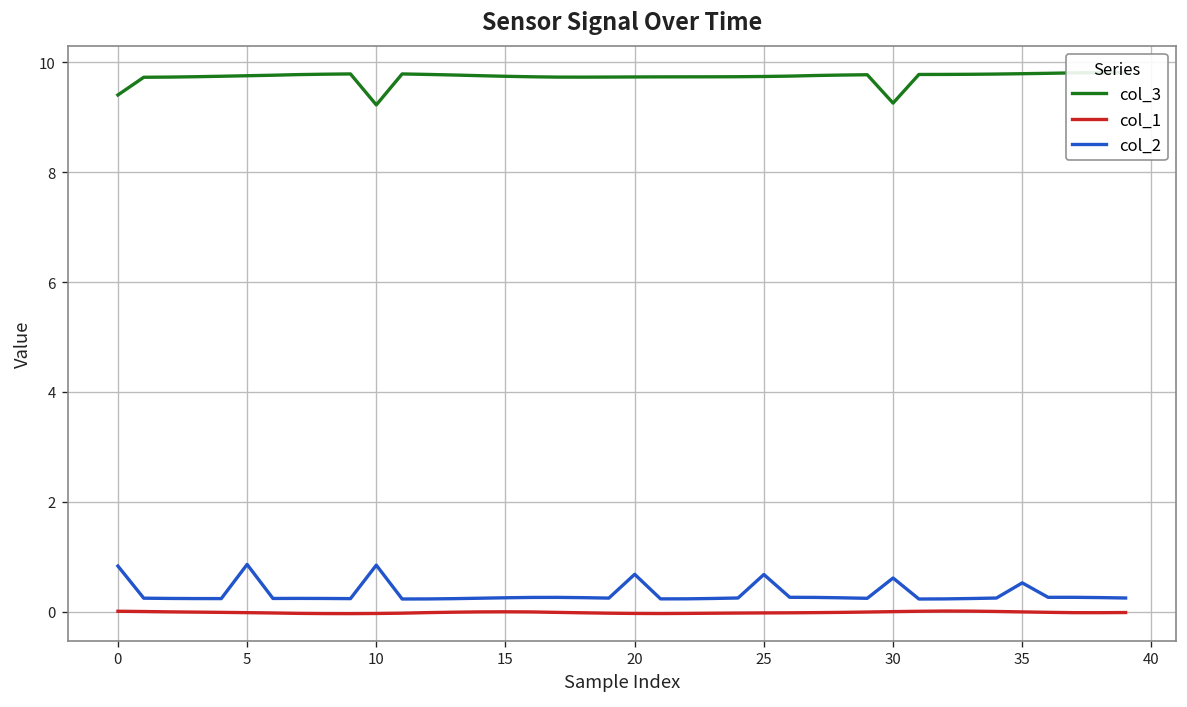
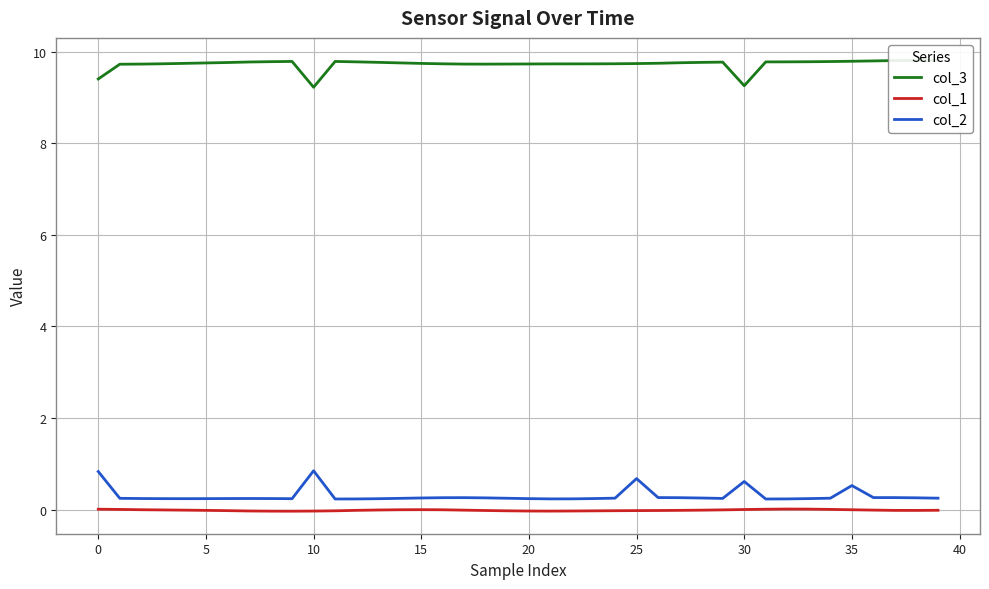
  {
    "col_3": {
      "0": 9.4,
      "5": 9.8,
      "10": 9.2,
      "15": 9.7,
      "20": 9.7,
      "25": 9.7,
      "30": 9.3,
      "35": 9.8
    },
    "col_1": {
      "0": 0.0,
      "5": 0.0,
      "10": 0.0,
      "15": 0.0,
      "20": 0.0,
      "25": 0.0,
      "30": 0.0,
      "35": 0.0
    },
    "col_2": {
      "0": 0.8,
-     "5": 0.9,
+     "5": 0.2,
      "10": 0.8,
      "15": 0.3,
-     "20": 0.7,
+     "20": 0.2,
      "25": 0.7,
      "30": 0.6,
      "35": 0.5
    }
  }
